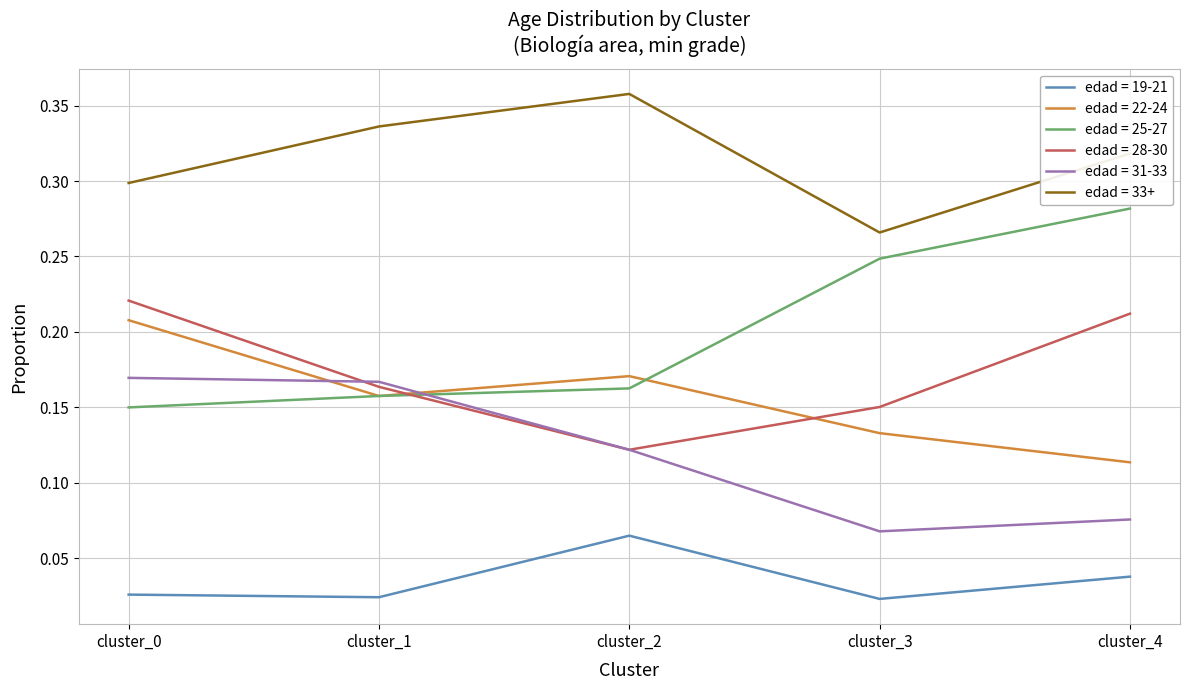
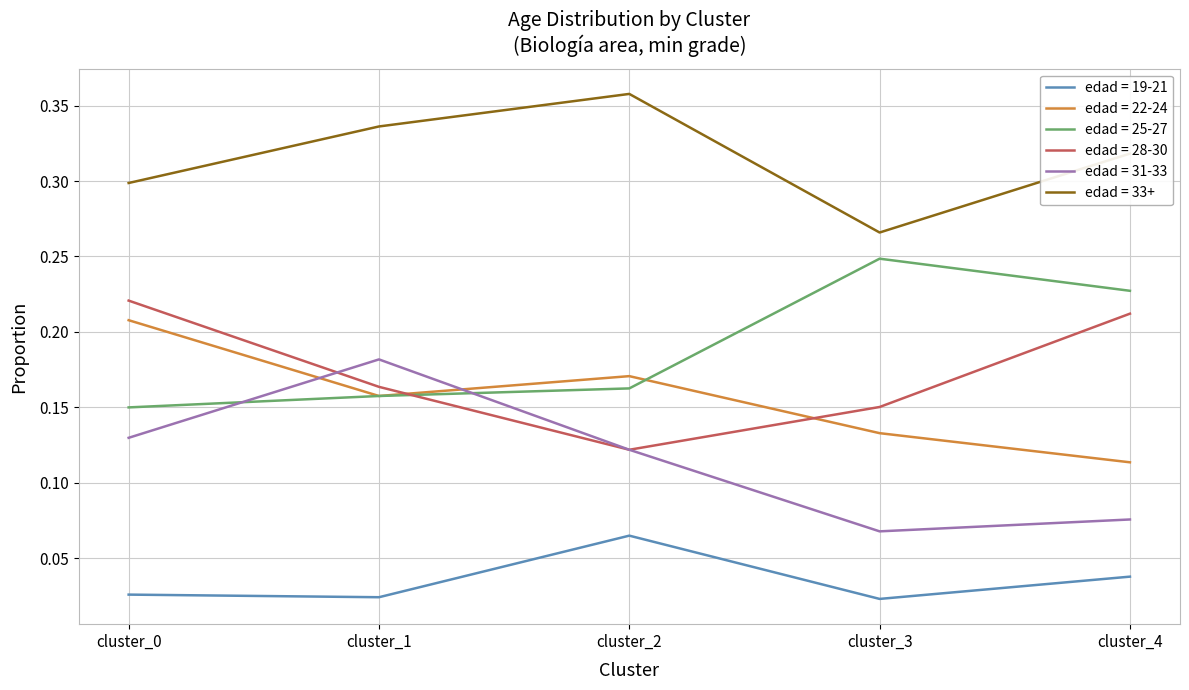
  {
    "edad = 19-21": {
      "cluster_0": 0.026,
      "cluster_1": 0.024,
      "cluster_2": 0.065,
      "cluster_3": 0.023,
      "cluster_4": 0.038
    },
    "edad = 25-27": {
      "cluster_0": 0.150,
      "cluster_2": 0.163,
      "cluster_3": 0.249,
-     "cluster_4": 0.282
+     "cluster_4": 0.227
    },
    "edad = 31-33": {
-     "cluster_0": 0.170,
-     "cluster_1": 0.167,
+     "cluster_0": 0.130,
+     "cluster_1": 0.182,
      "cluster_3": 0.068,
      "cluster_4": 0.076
    },
    "edad = 33+": {
      "cluster_0": 0.299,
      "cluster_1": 0.336,
      "cluster_2": 0.358,
      "cluster_3": 0.266
    }
  }
